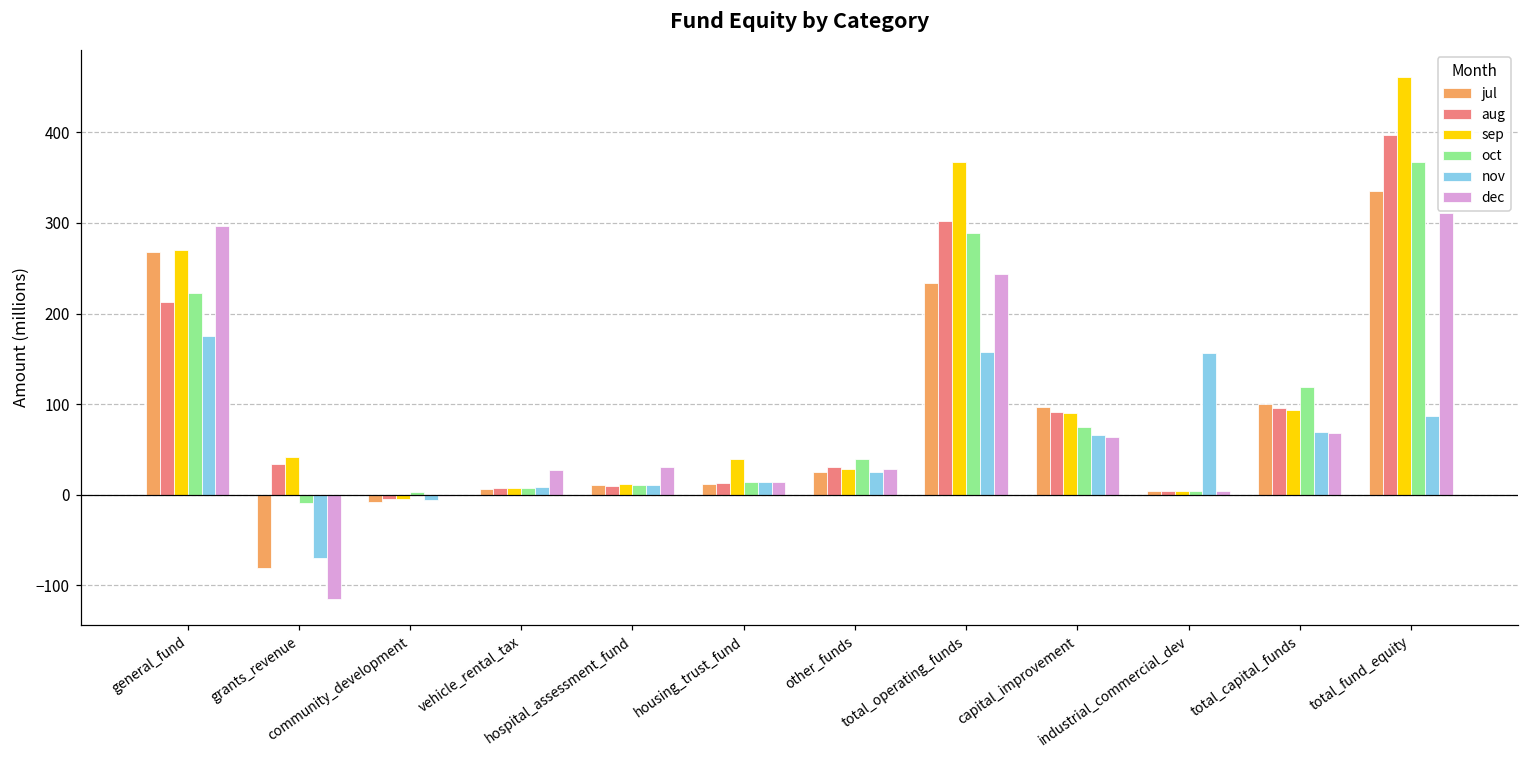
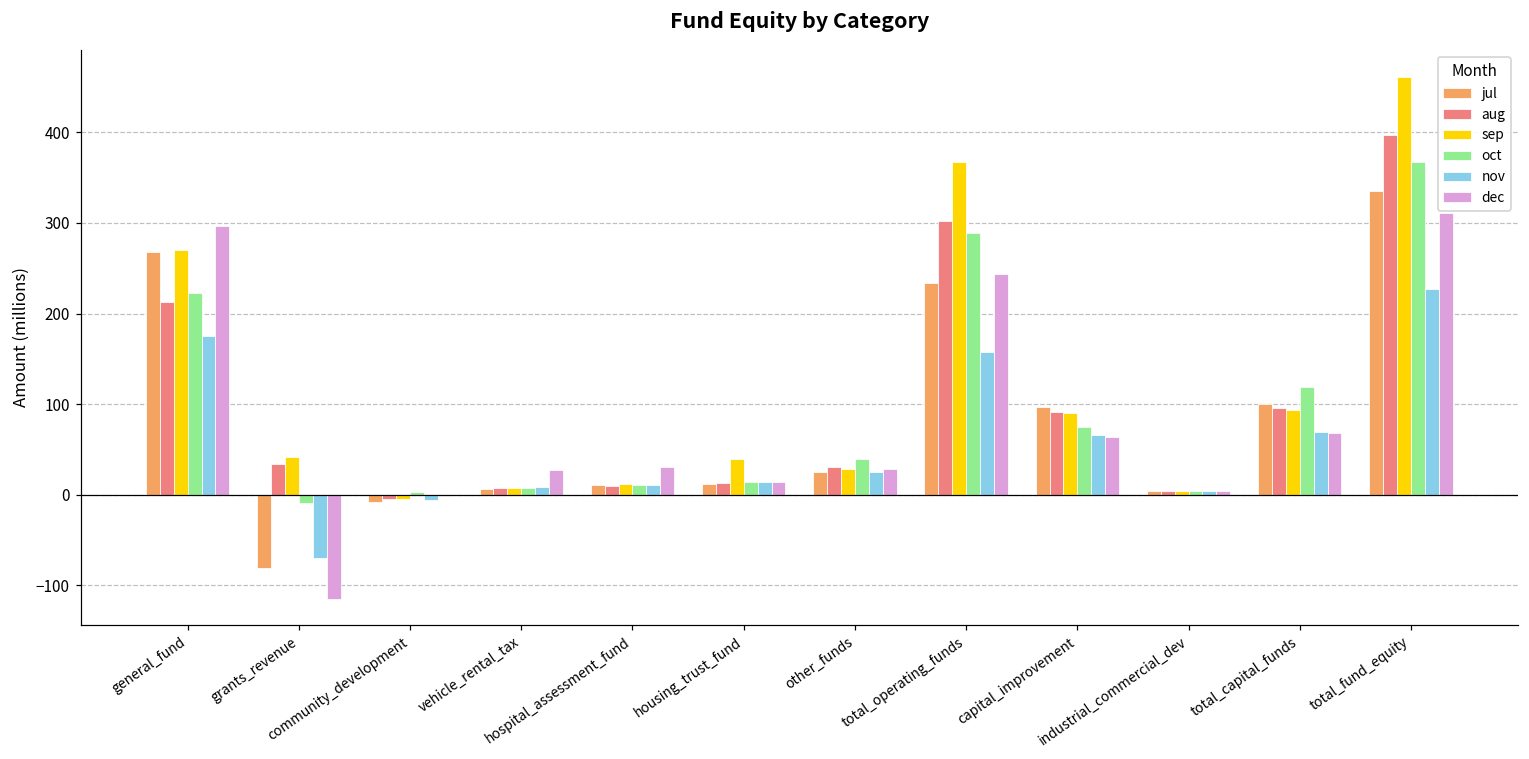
  {
    "sep": {
      "general_fund": 270,
      "grants_revenue": 40,
      "community_development": 0,
      "vehicle_rental_tax": 10,
      "hospital_assessment_fund": 10,
      "housing_trust_fund": 40,
      "other_funds": 30,
      "total_operating_funds": 370,
      "capital_improvement": 90,
      "industrial_commercial_dev": 0,
      "total_capital_funds": 90,
      "total_fund_equity": 460
    },
    "oct": {
      "general_fund": 220,
      "grants_revenue": -10,
      "vehicle_rental_tax": 10,
      "hospital_assessment_fund": 10,
      "housing_trust_fund": 10,
      "other_funds": 40,
      "total_operating_funds": 290,
      "capital_improvement": 70,
      "industrial_commercial_dev": 0,
      "total_capital_funds": 120,
      "total_fund_equity": 370
    },
    "nov": {
      "general_fund": 180,
      "grants_revenue": -70,
      "community_development": -10,
      "vehicle_rental_tax": 10,
      "hospital_assessment_fund": 10,
      "housing_trust_fund": 10,
      "other_funds": 30,
      "total_operating_funds": 160,
      "capital_improvement": 70,
-     "industrial_commercial_dev": 160,
+     "industrial_commercial_dev": 0,
      "total_capital_funds": 70,
-     "total_fund_equity": 90
+     "total_fund_equity": 230
    },
    "dec": {
      "general_fund": 300,
      "grants_revenue": -110,
      "vehicle_rental_tax": 30,
      "hospital_assessment_fund": 30,
      "housing_trust_fund": 10,
      "other_funds": 30,
      "total_operating_funds": 240,
      "capital_improvement": 60,
      "industrial_commercial_dev": 0,
      "total_capital_funds": 70,
      "total_fund_equity": 310
    }
  }
